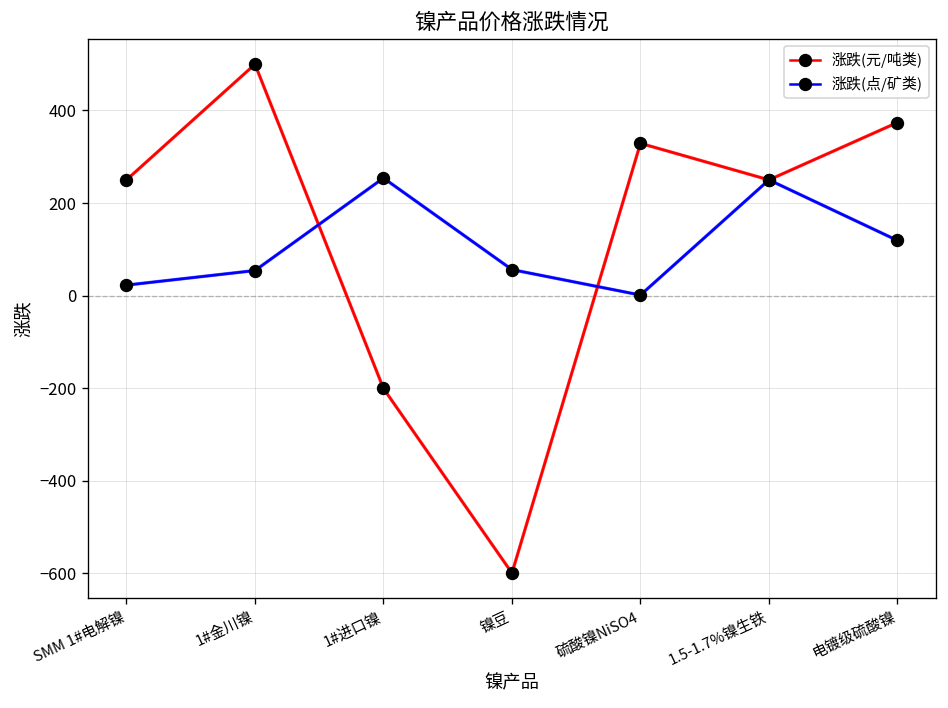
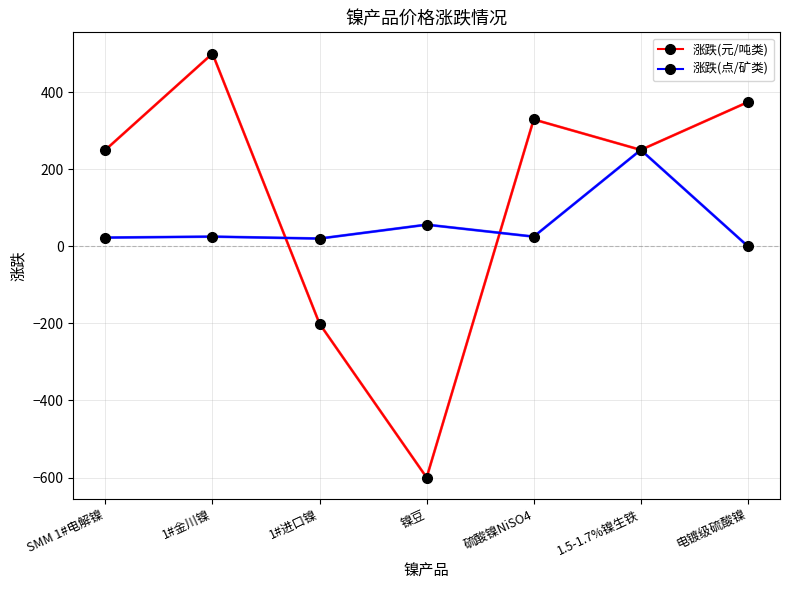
  {
    "涨跌(元/吨类)": {
      "SMM 1#电解镍": 250,
      "1#金川镍": 500,
      "1#进口镍": -200,
      "镍豆": -600,
      "硫酸镍NiSO4": 330,
      "电镀级硫酸镍": 370
    },
    "涨跌(点/矿类)": {
      "SMM 1#电解镍": 20,
-     "1#金川镍": 50,
-     "1#进口镍": 250,
+     "1#金川镍": 30,
+     "1#进口镍": 20,
      "镍豆": 60,
-     "硫酸镍NiSO4": 0,
-     "电镀级硫酸镍": 120
+     "硫酸镍NiSO4": 30,
+     "电镀级硫酸镍": 0
    }
  }
